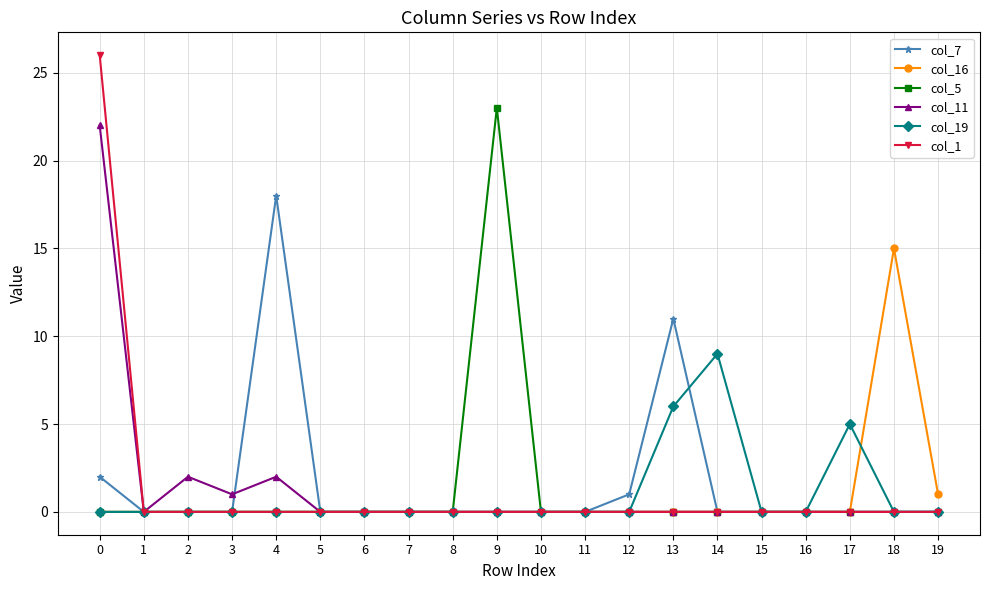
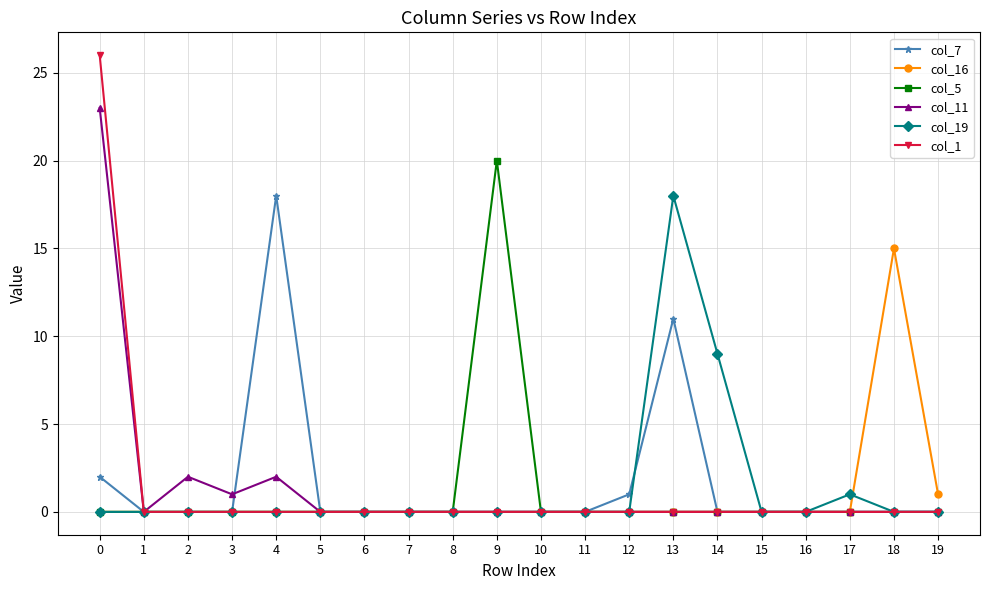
  {
    "col_7": {
      "0": 2,
      "4": 18,
      "12": 1,
      "13": 11
    },
    "col_16": {
      "18": 15,
      "19": 1
    },
    "col_5": {
-     "9": 23
+     "9": 20
    },
    "col_11": {
-     "0": 22,
+     "0": 23,
      "2": 2,
      "3": 1,
      "4": 2
    },
    "col_19": {
-     "13": 6,
+     "13": 18,
      "14": 9,
-     "17": 5
+     "17": 1
    },
    "col_1": {
      "0": 26
    }
  }
